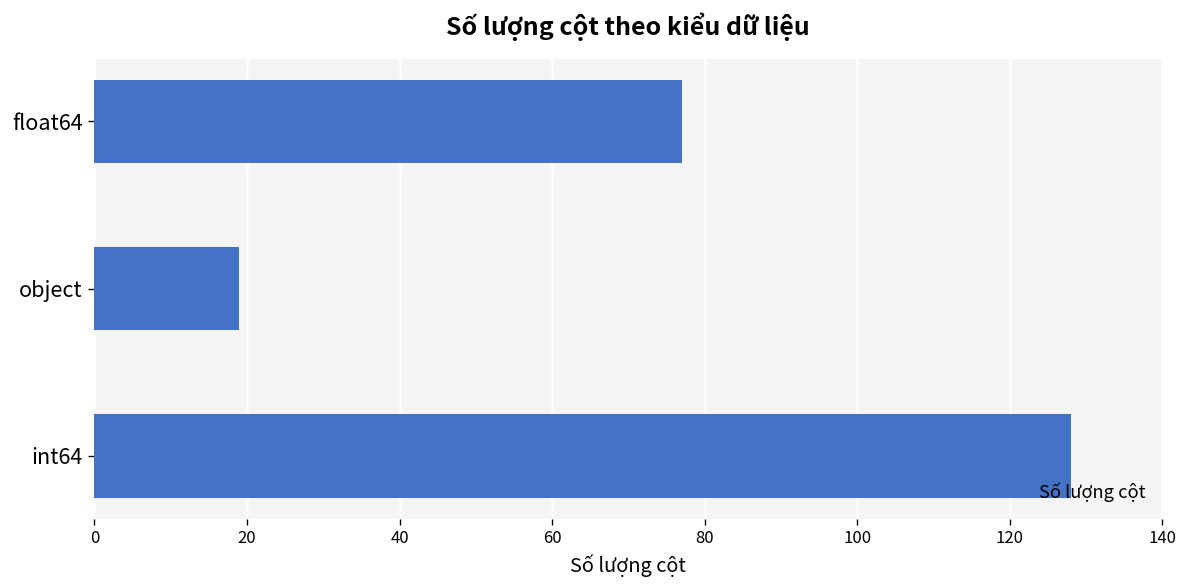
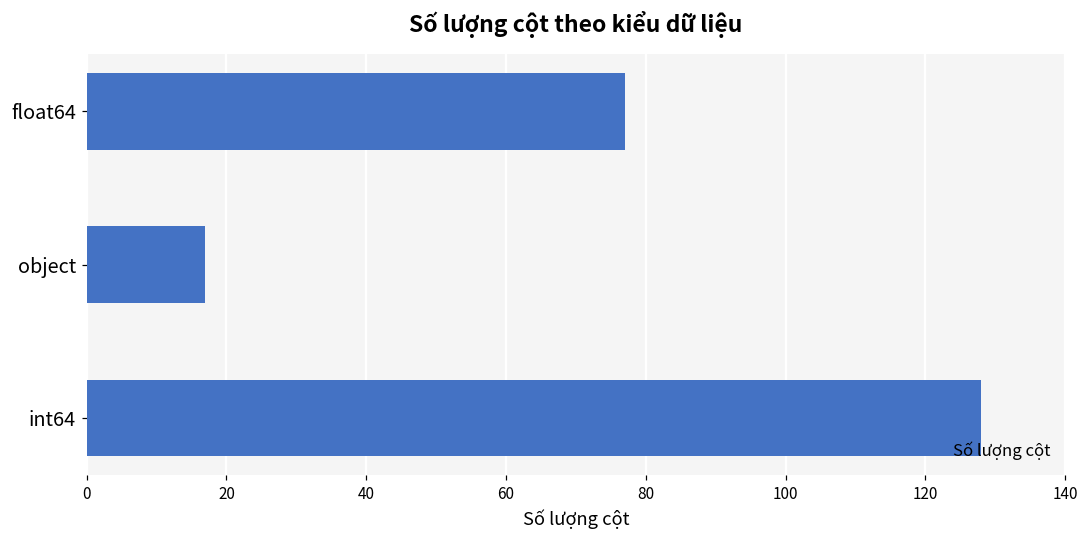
  {
    "float64": 77,
-   "object": 19,
+   "object": 17,
    "int64": 128
  }
